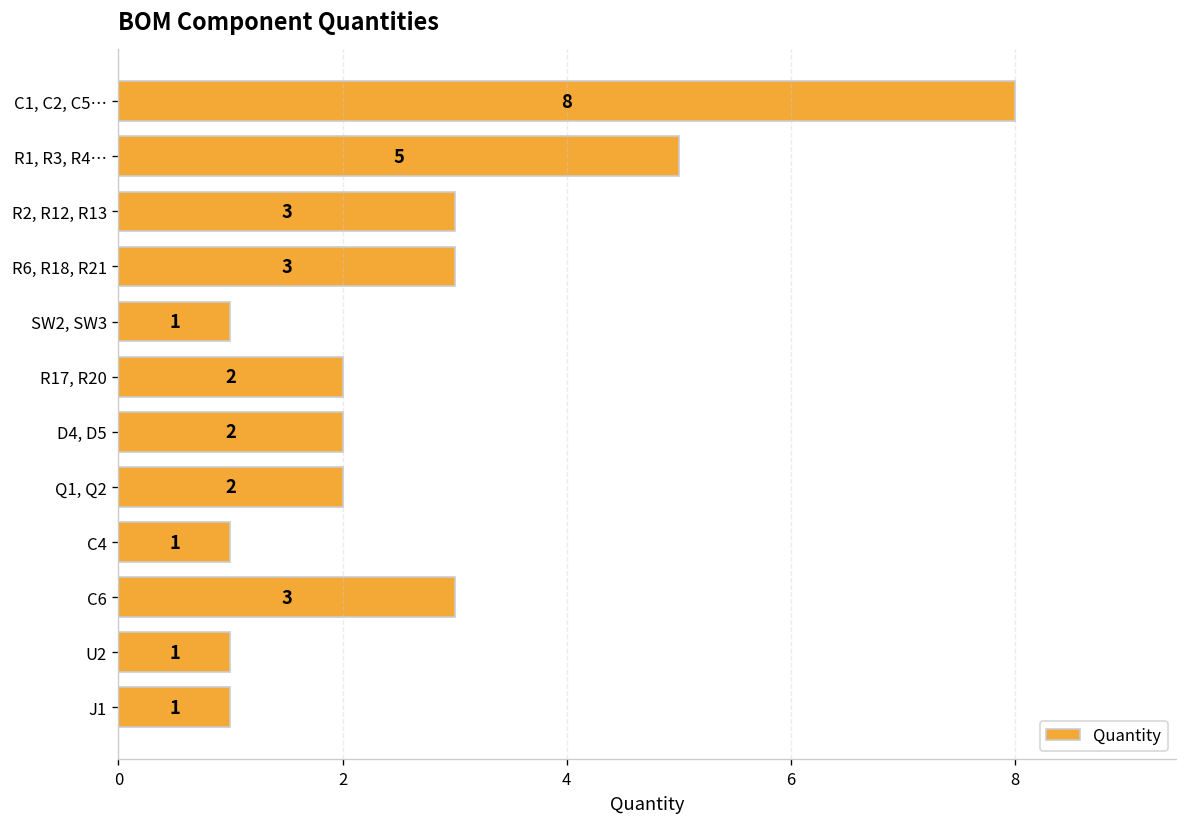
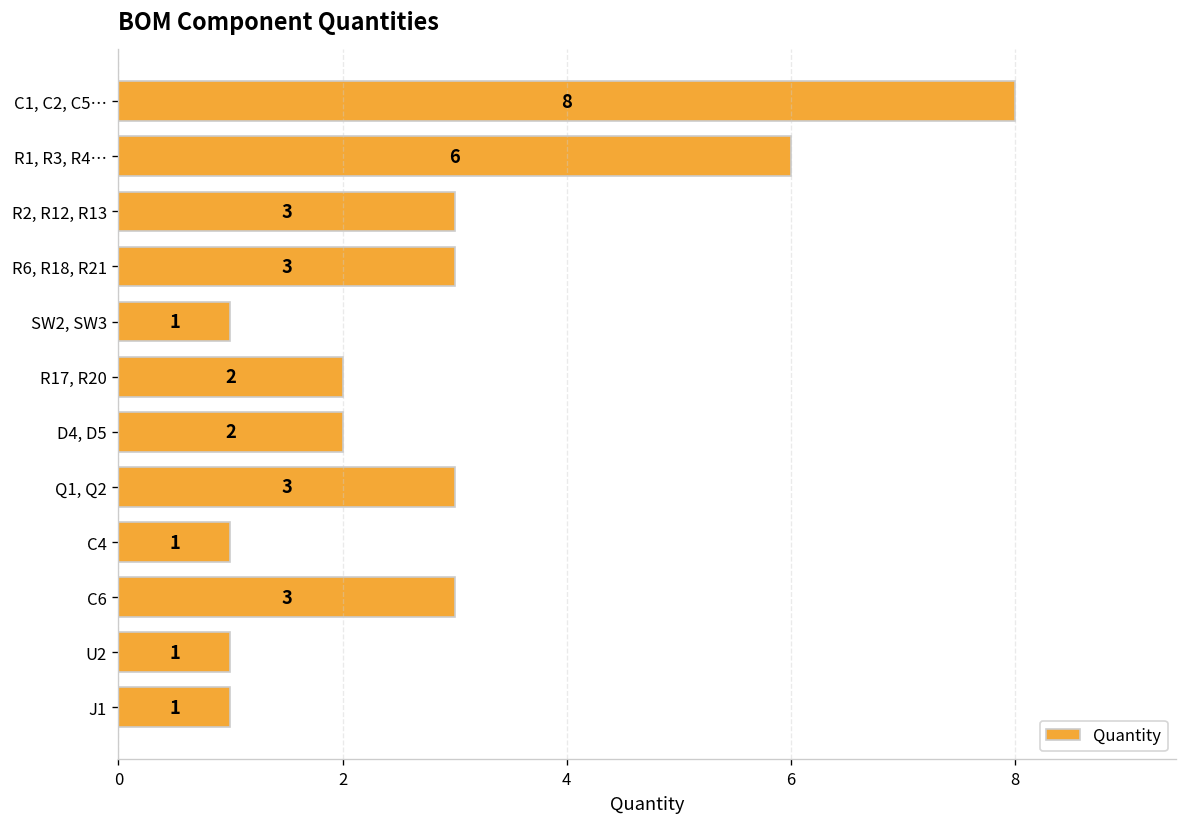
  {
    "C1, C2, C5…": 8,
-   "R1, R3, R4…": 5,
+   "R1, R3, R4…": 6,
    "R2, R12, R13": 3,
    "R6, R18, R21": 3,
    "SW2, SW3": 1,
    "R17, R20": 2,
    "D4, D5": 2,
-   "Q1, Q2": 2,
+   "Q1, Q2": 3,
    "C4": 1,
    "C6": 3,
    "U2": 1,
    "J1": 1
  }
